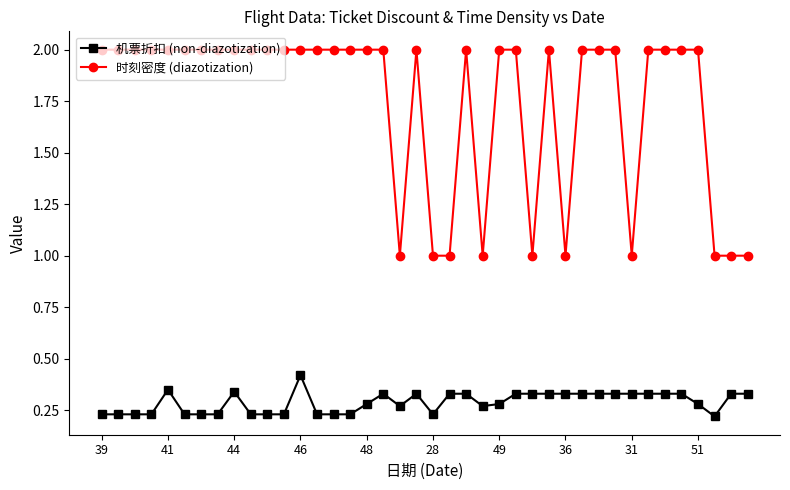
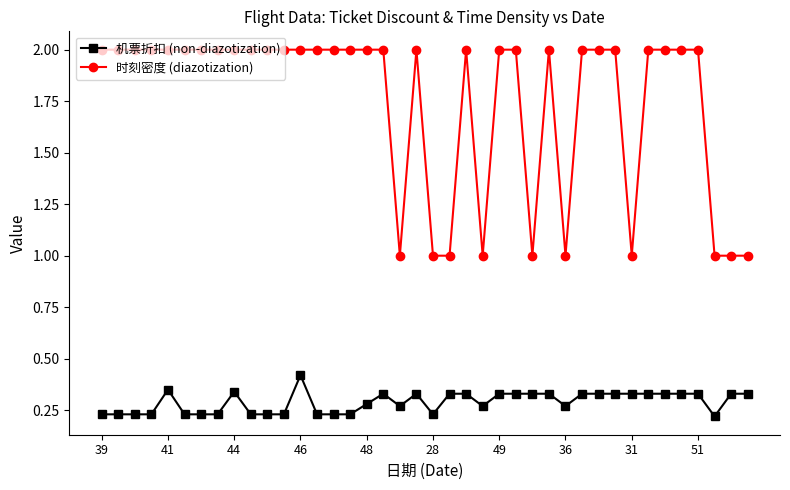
  {
    "机票折扣 (non-diazotization)": {
      "41": 0.35,
      "44": 0.34,
      "46": 0.42,
      "48": 0.28,
      "28": 0.23,
-     "49": 0.28,
-     "36": 0.33,
-     "51": 0.28
+     "49": 0.33,
+     "36": 0.27,
+     "51": 0.33
    },
    "时刻密度 (diazotization)": {
      "46": 2.00,
      "48": 2.00,
      "28": 1.00,
      "49": 2.00,
      "36": 1.00,
      "51": 2.00
    }
  }
